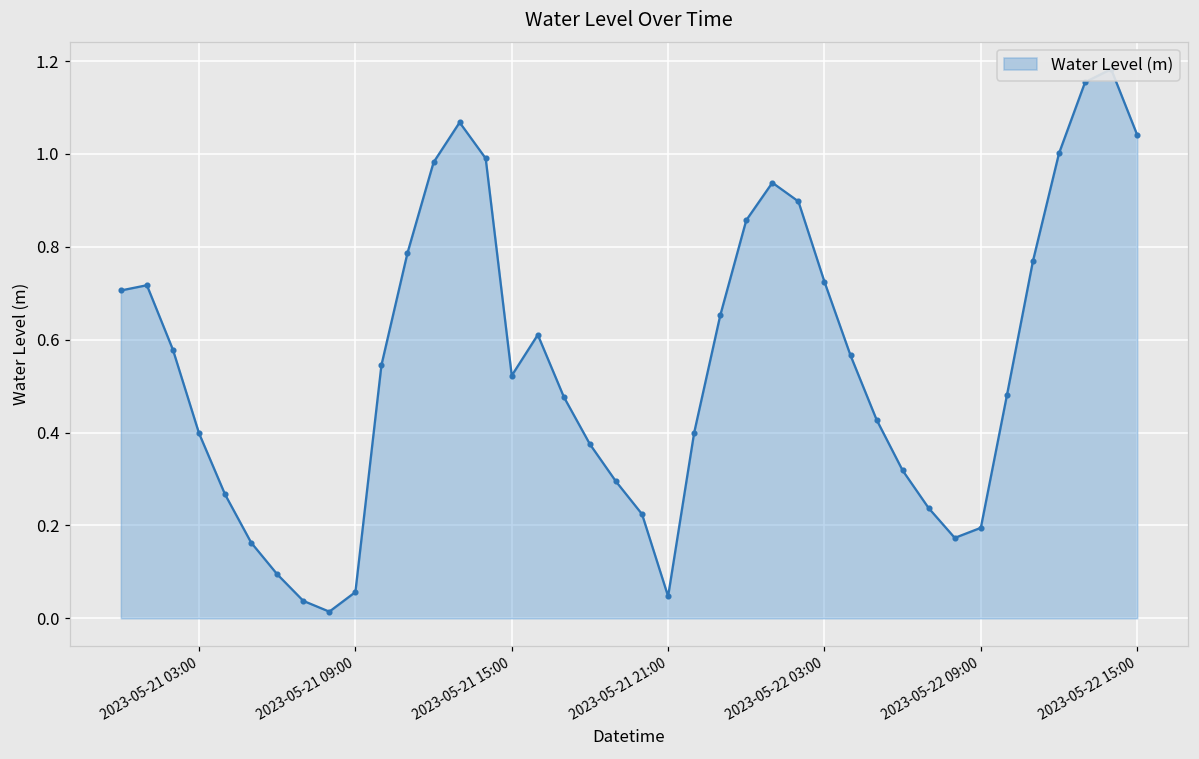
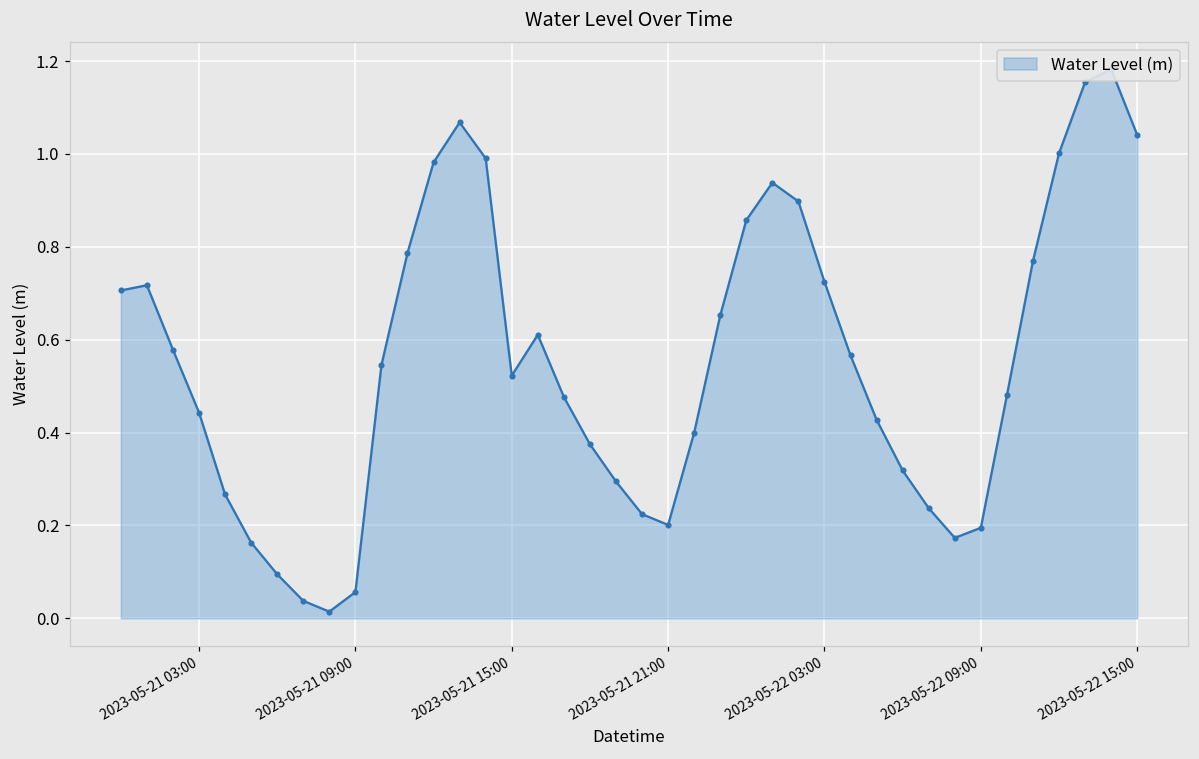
  {
-   "2023-05-21 03:00": 0.40,
+   "2023-05-21 03:00": 0.44,
    "2023-05-21 09:00": 0.06,
    "2023-05-21 15:00": 0.52,
-   "2023-05-21 21:00": 0.05,
+   "2023-05-21 21:00": 0.20,
    "2023-05-22 03:00": 0.72,
    "2023-05-22 09:00": 0.19,
    "2023-05-22 15:00": 1.04
  }
